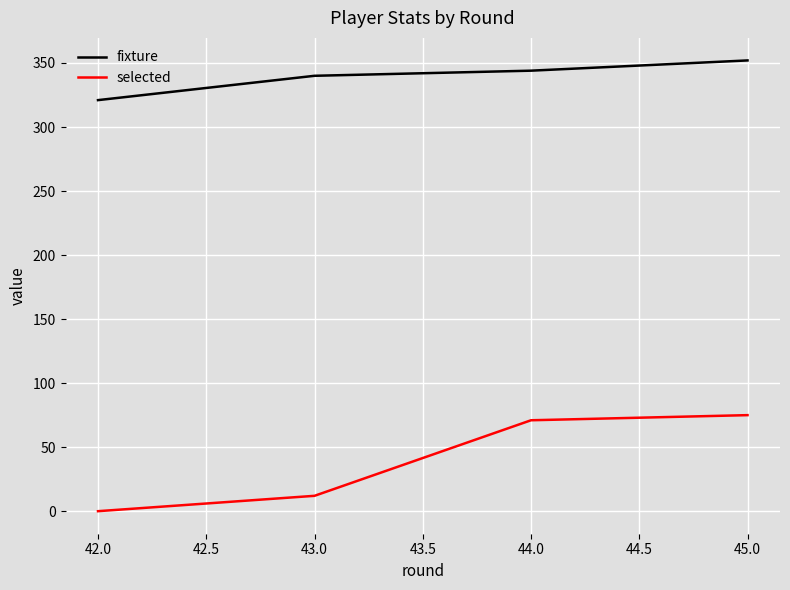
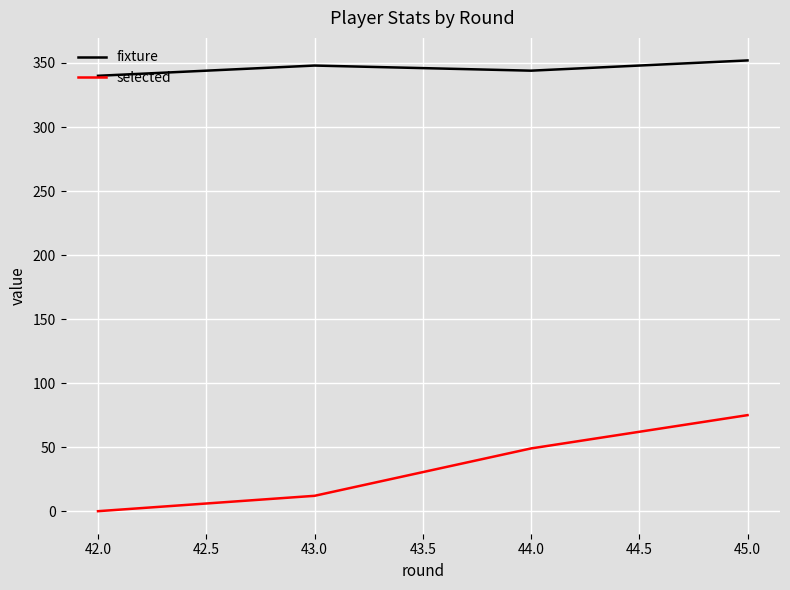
  {
    "fixture": {
-     "42.0": 321,
-     "43.0": 340,
+     "42.0": 340,
+     "43.0": 348,
      "44.0": 344,
      "45.0": 352
    },
    "selected": {
      "42.0": 0,
      "43.0": 12,
-     "44.0": 71,
+     "44.0": 49,
      "45.0": 75
    }
  }
